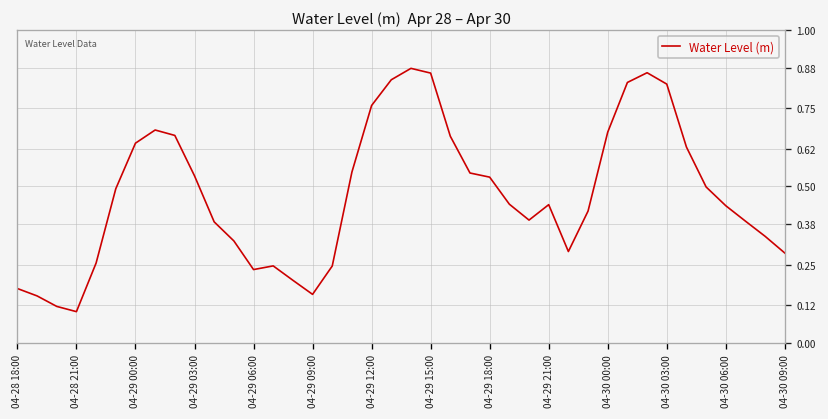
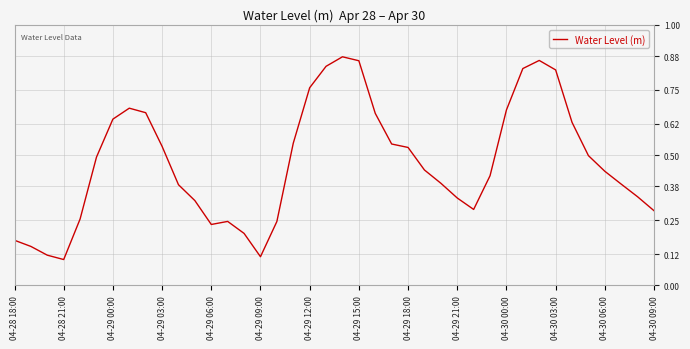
  {
    "04-28 18:00": 0.17,
    "04-28 21:00": 0.10,
    "04-29 00:00": 0.64,
    "04-29 03:00": 0.53,
    "04-29 06:00": 0.23,
-   "04-29 09:00": 0.15,
+   "04-29 09:00": 0.11,
    "04-29 12:00": 0.76,
    "04-29 15:00": 0.86,
    "04-29 18:00": 0.53,
-   "04-29 21:00": 0.44,
+   "04-29 21:00": 0.34,
    "04-30 00:00": 0.67,
    "04-30 03:00": 0.83,
    "04-30 06:00": 0.44,
    "04-30 09:00": 0.29
  }
